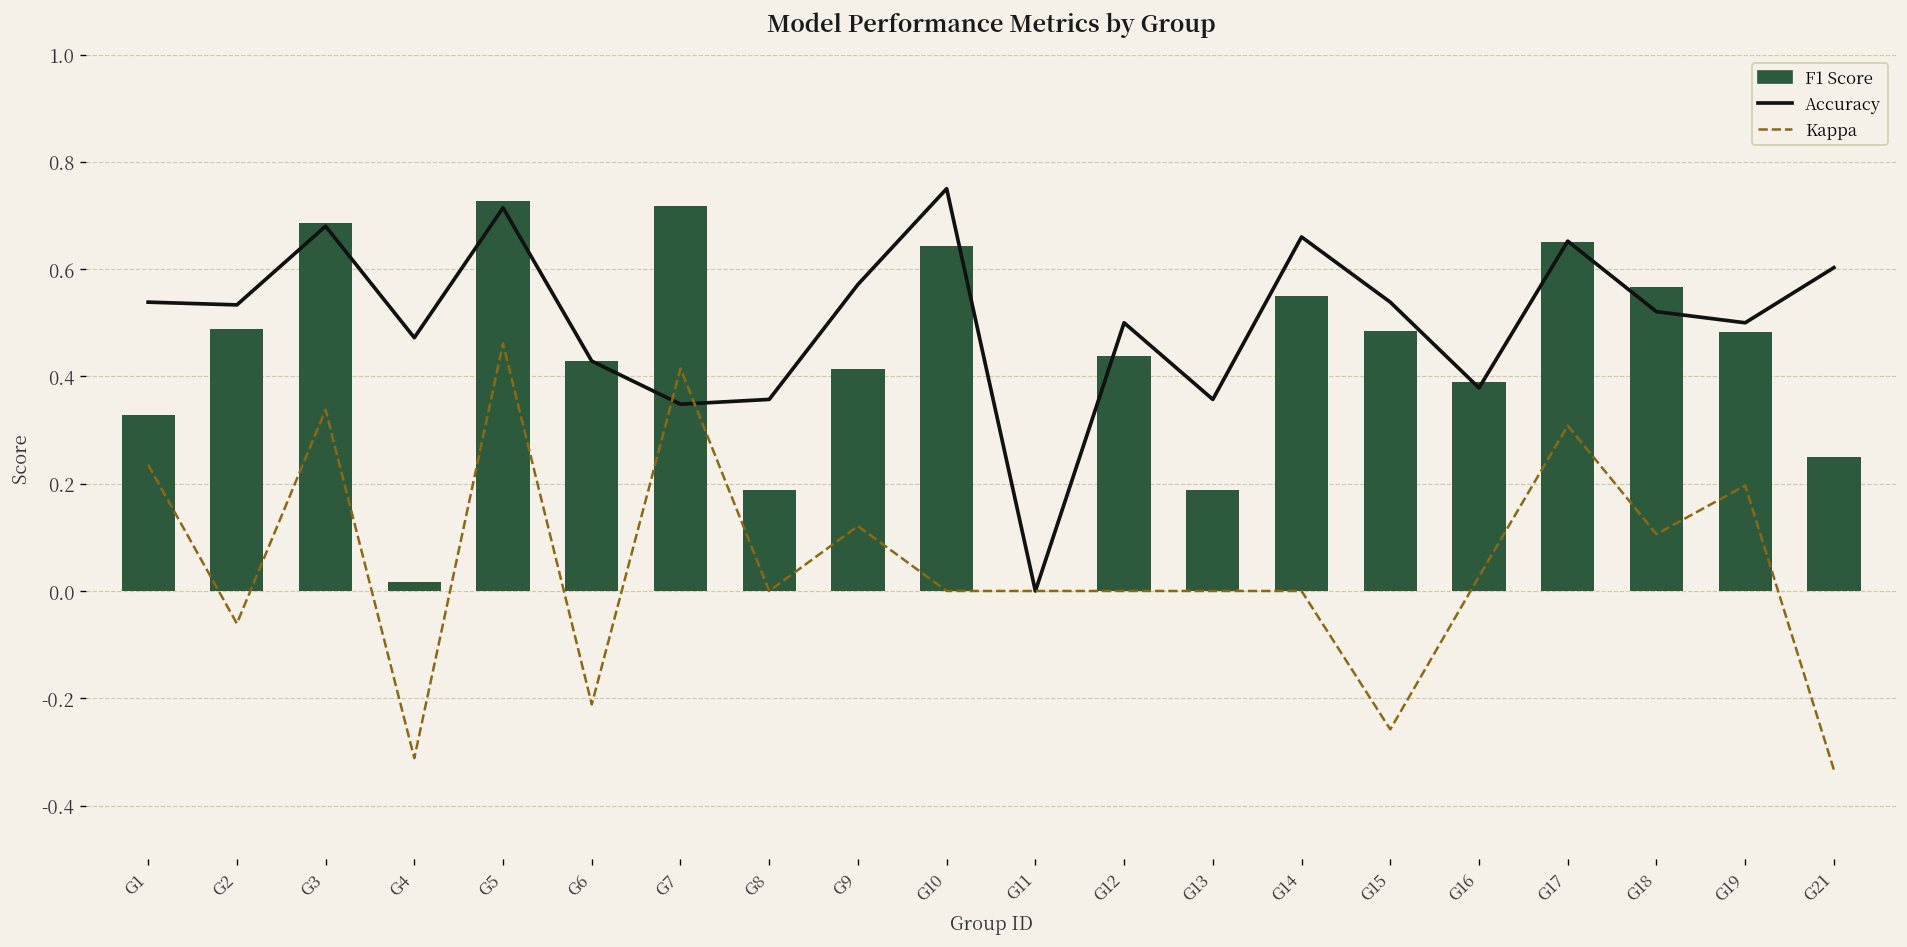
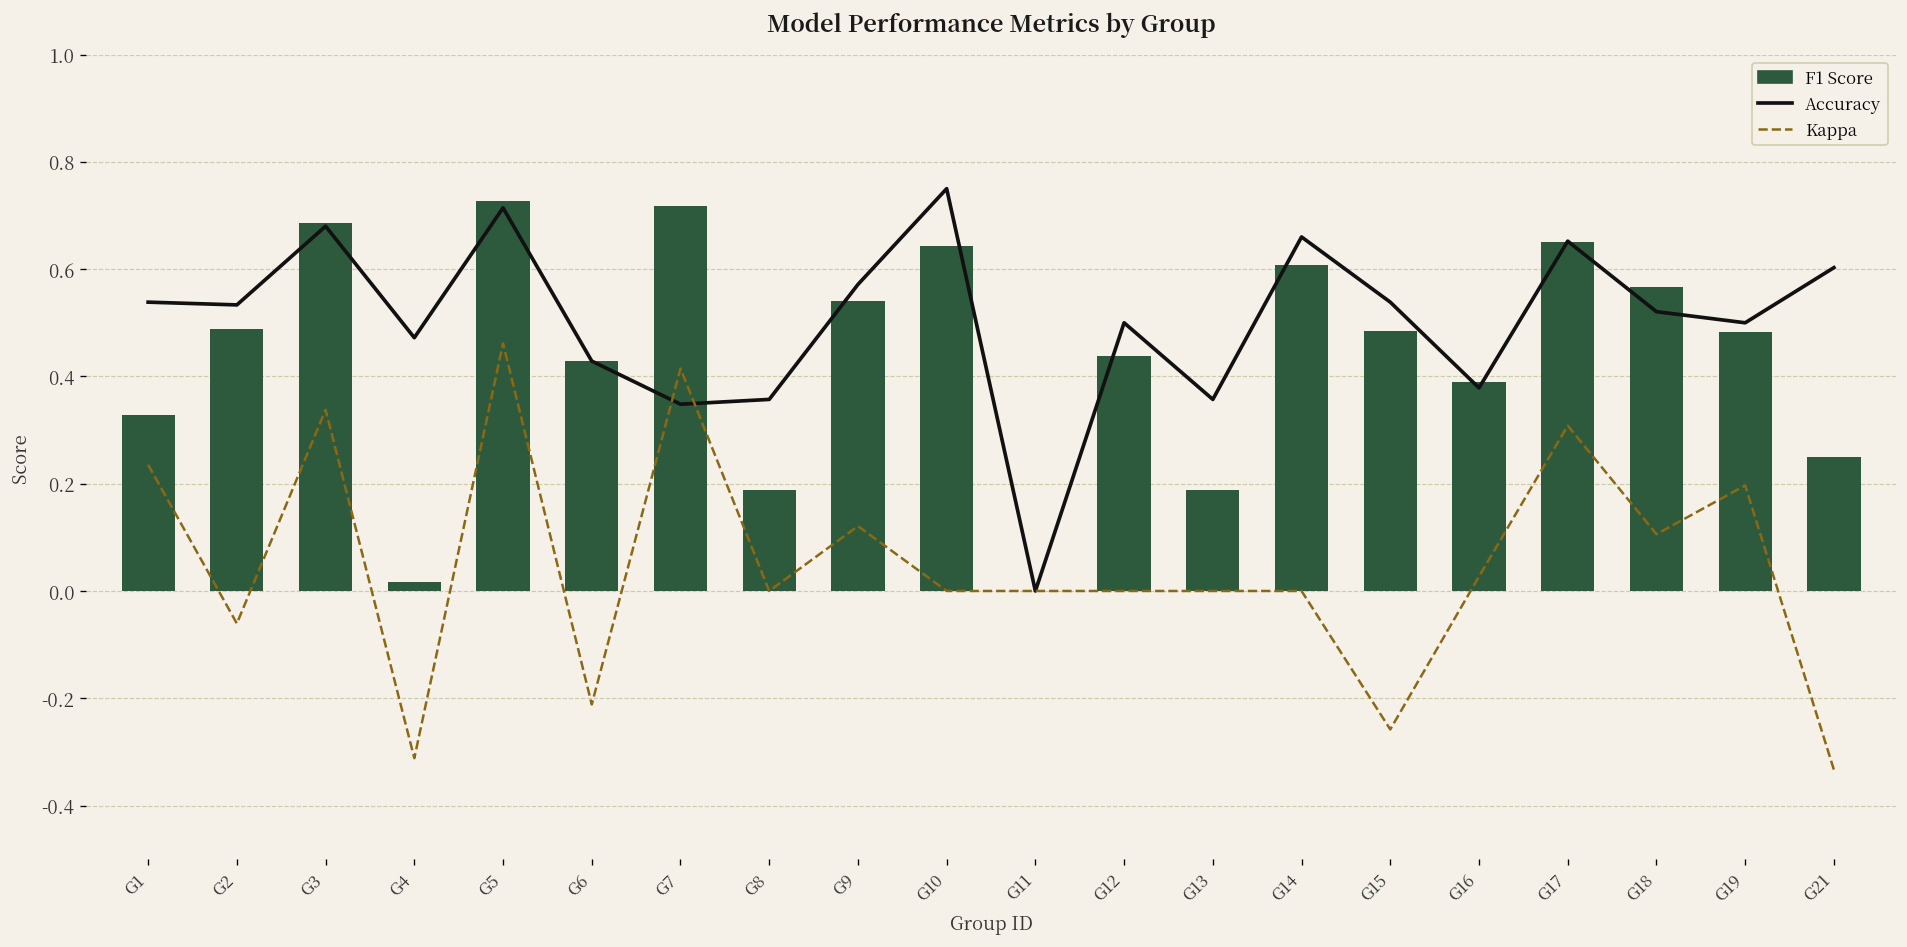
  {
    "F1 Score": {
      "G1": 0.33,
      "G2": 0.49,
      "G3": 0.69,
      "G4": 0.02,
      "G5": 0.73,
      "G6": 0.43,
      "G7": 0.72,
      "G8": 0.19,
-     "G9": 0.41,
+     "G9": 0.54,
      "G10": 0.64,
      "G11": 0.00,
      "G12": 0.44,
      "G13": 0.19,
-     "G14": 0.55,
+     "G14": 0.61,
      "G15": 0.48,
      "G16": 0.39,
      "G17": 0.65,
      "G18": 0.57,
      "G19": 0.48,
      "G21": 0.25
    },
    "Accuracy": {
      "G1": 0.54,
      "G2": 0.53,
      "G3": 0.68,
      "G4": 0.47,
      "G5": 0.71,
      "G6": 0.43,
      "G7": 0.35,
      "G8": 0.36,
      "G9": 0.57,
      "G10": 0.75,
      "G12": 0.50,
      "G13": 0.36,
      "G14": 0.66,
      "G15": 0.54,
      "G16": 0.38,
      "G17": 0.65,
      "G18": 0.52,
      "G19": 0.50,
      "G21": 0.60
    },
    "Kappa": {
      "G1": 0.24,
      "G2": -0.06,
      "G3": 0.34,
      "G4": -0.31,
      "G5": 0.46,
      "G6": -0.21,
      "G7": 0.41,
      "G8": 0.00,
      "G9": 0.12,
      "G10": 0.00,
      "G12": 0.00,
      "G13": 0.00,
      "G14": 0.00,
      "G15": -0.26,
      "G16": 0.03,
      "G17": 0.31,
      "G18": 0.11,
      "G19": 0.20,
      "G21": -0.33
    }
  }
